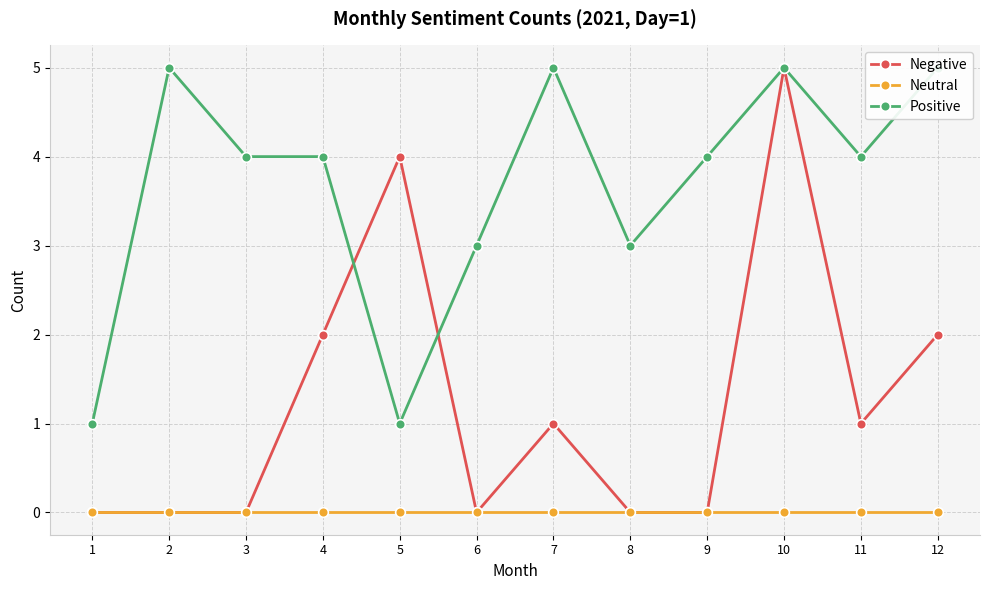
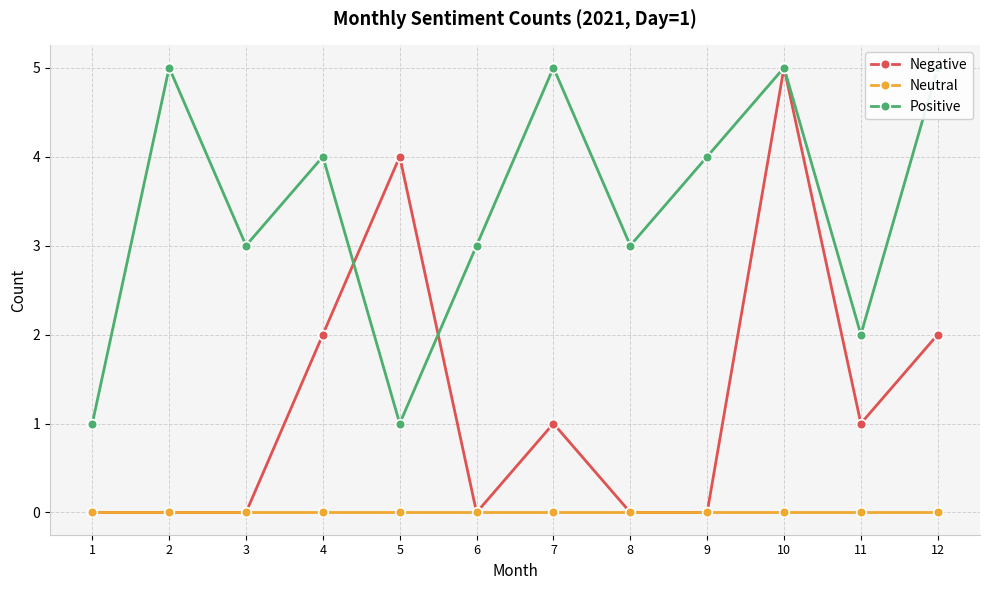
  {
    "Negative": {
      "4": 2,
      "5": 4,
      "7": 1,
      "11": 1,
      "12": 2
    },
    "Neutral": {
      "4": 0,
      "5": 0,
      "7": 0,
      "10": 0,
      "11": 0,
      "12": 0
    },
    "Positive": {
      "1": 1,
      "2": 5,
-     "3": 4,
+     "3": 3,
      "4": 4,
      "5": 1,
      "6": 3,
      "7": 5,
      "8": 3,
      "9": 4,
-     "11": 4
+     "11": 2
    }
  }
